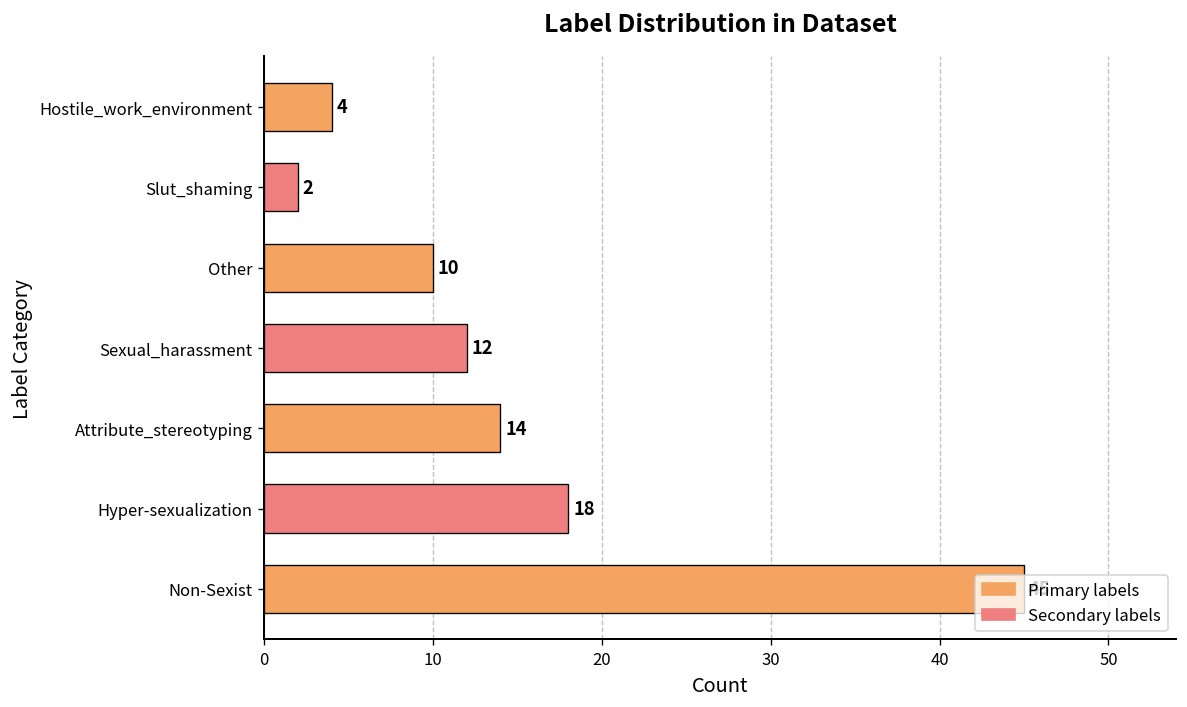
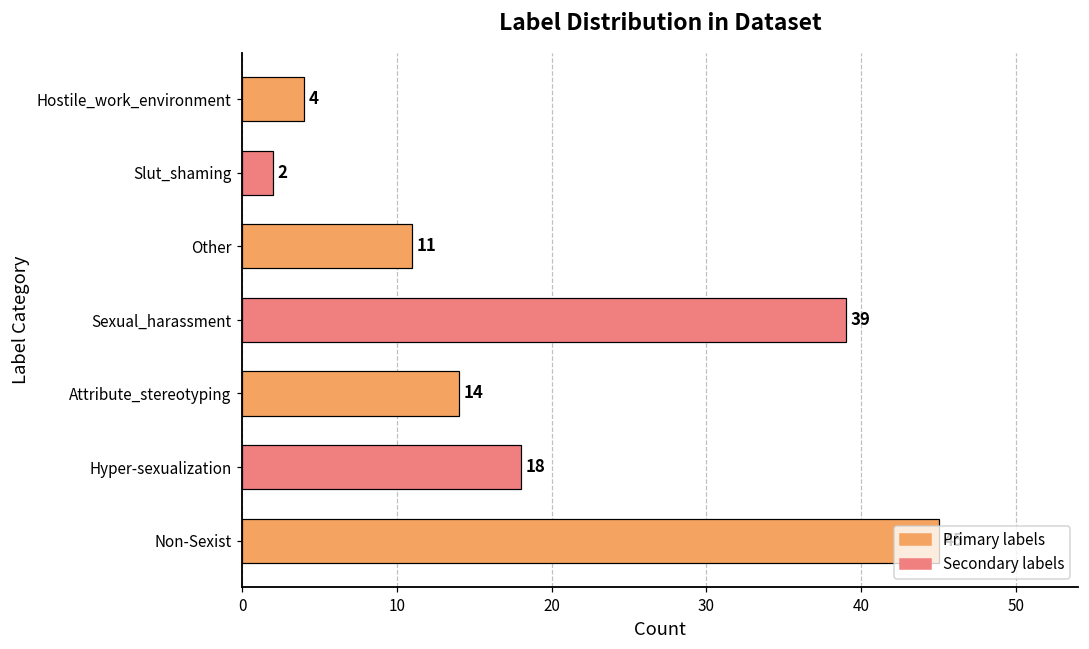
  {
    "Hostile_work_environment": 4,
    "Slut_shaming": 2,
-   "Other": 10,
-   "Sexual_harassment": 12,
+   "Other": 11,
+   "Sexual_harassment": 39,
    "Attribute_stereotyping": 14,
    "Hyper-sexualization": 18
  }
